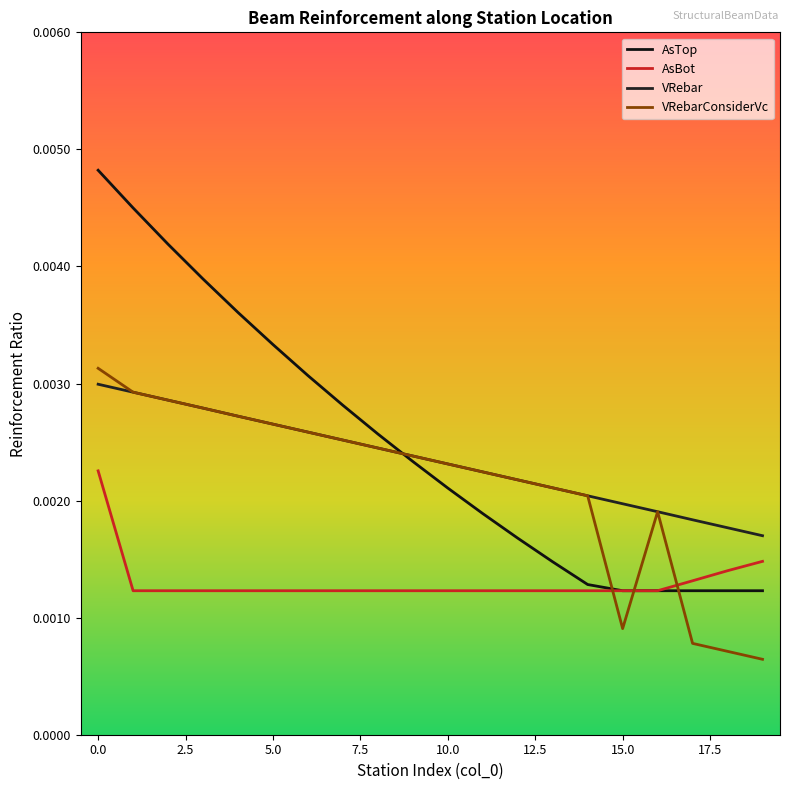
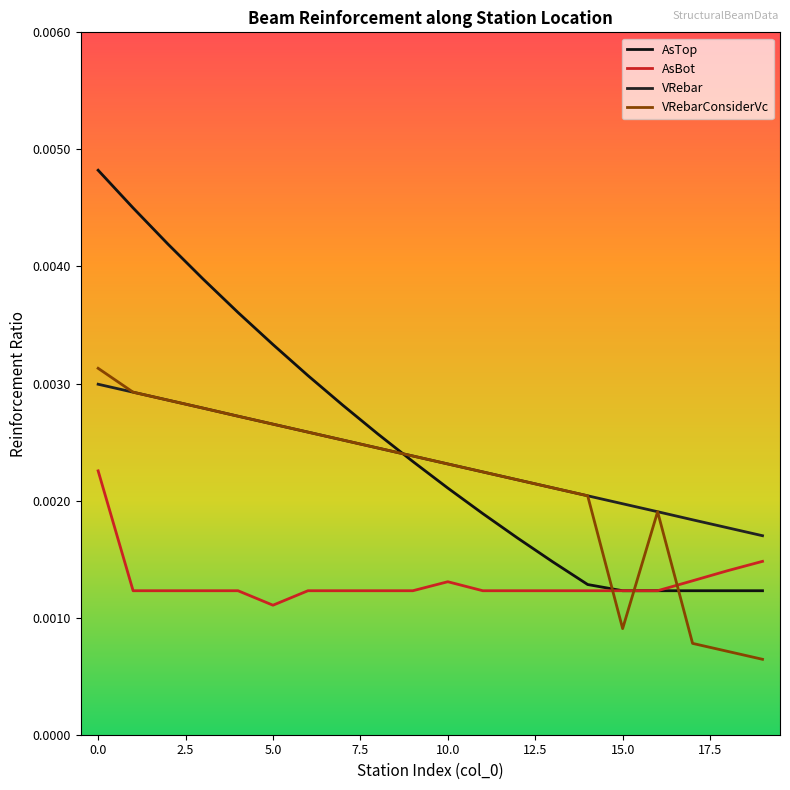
  {
    "AsBot": {
      "0.0": 0.00225,
-     "5.0": 0.00123,
-     "10.0": 0.00123
+     "5.0": 0.00111,
+     "10.0": 0.00131
    },
    "VRebarConsiderVc": {
      "0.0": 0.00313,
      "15.0": 0.00091
    }
  }
